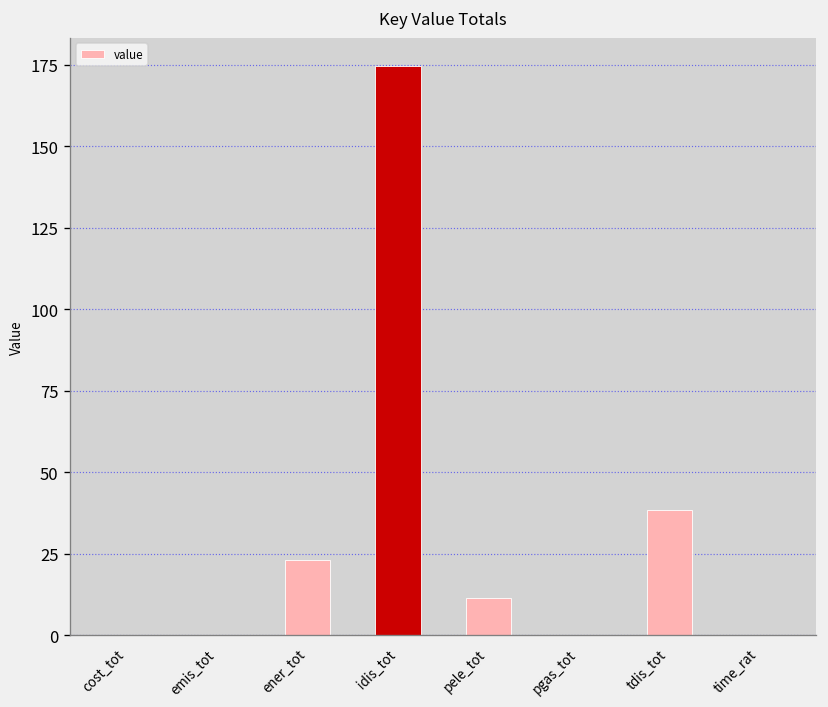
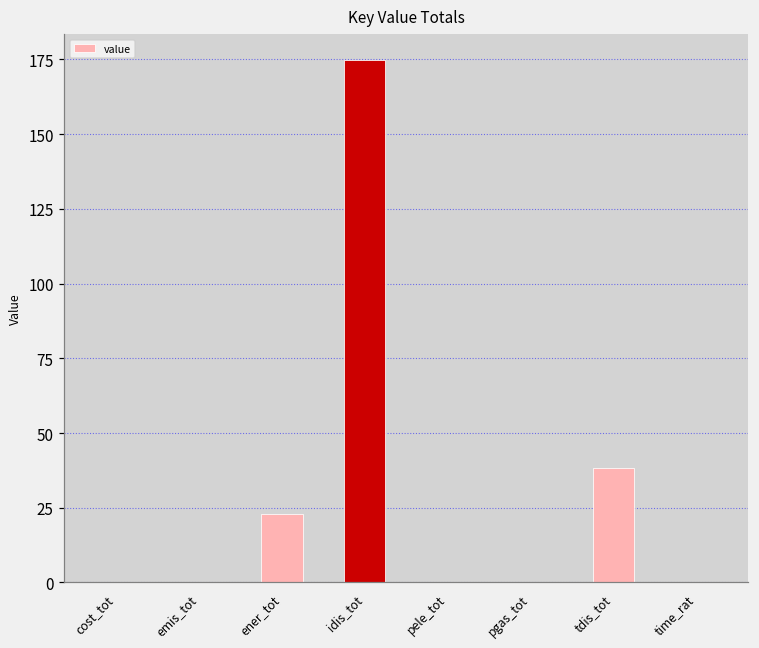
  {
    "ener_tot": 23,
    "idis_tot": 175,
-   "pele_tot": 12,
+   "pele_tot": 0,
    "tdis_tot": 38
  }
